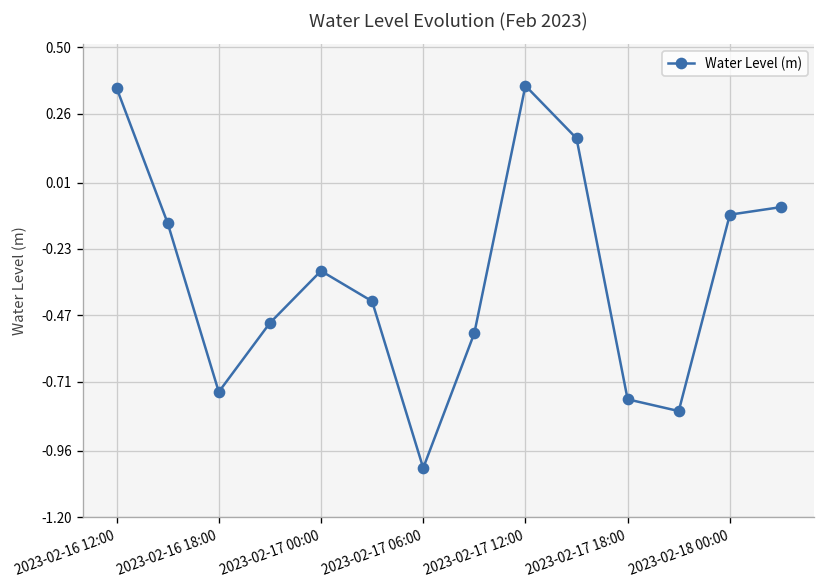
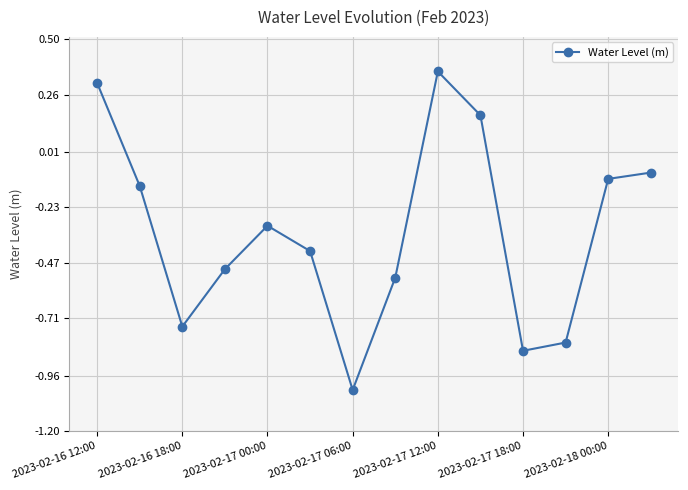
  {
-   "2023-02-16 12:00": 0.35,
+   "2023-02-16 12:00": 0.31,
    "2023-02-16 18:00": -0.75,
    "2023-02-17 00:00": -0.31,
    "2023-02-17 06:00": -1.02,
    "2023-02-17 12:00": 0.36,
-   "2023-02-17 18:00": -0.77,
+   "2023-02-17 18:00": -0.85,
    "2023-02-18 00:00": -0.11
  }
